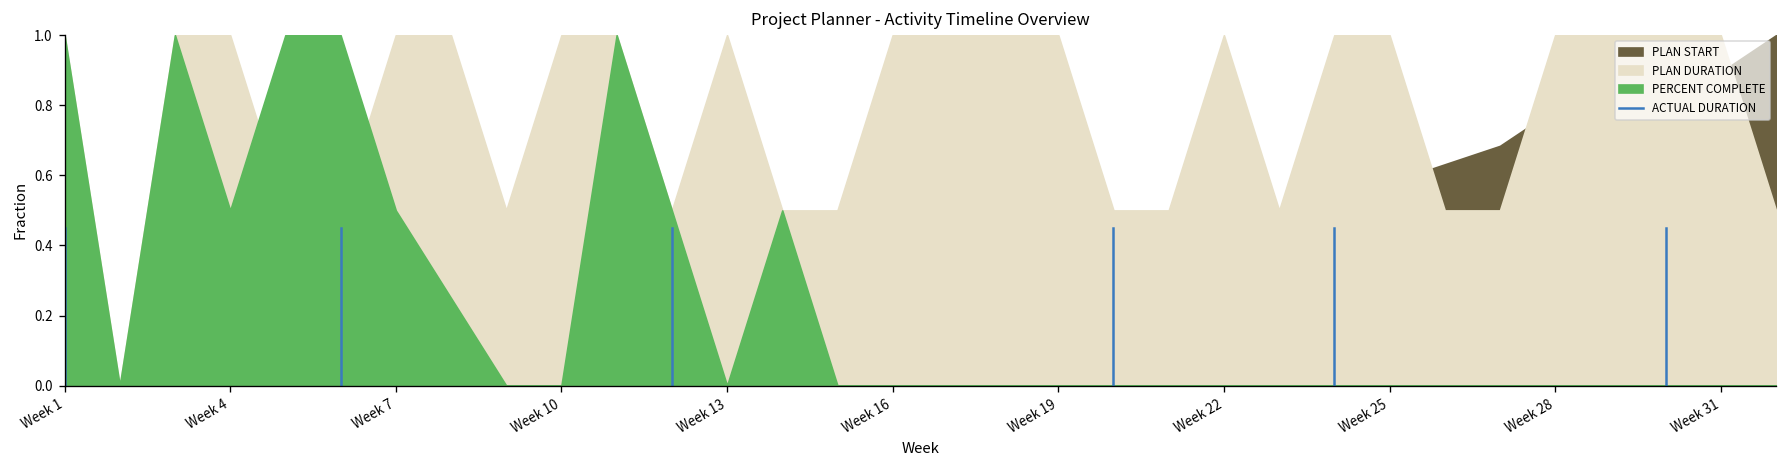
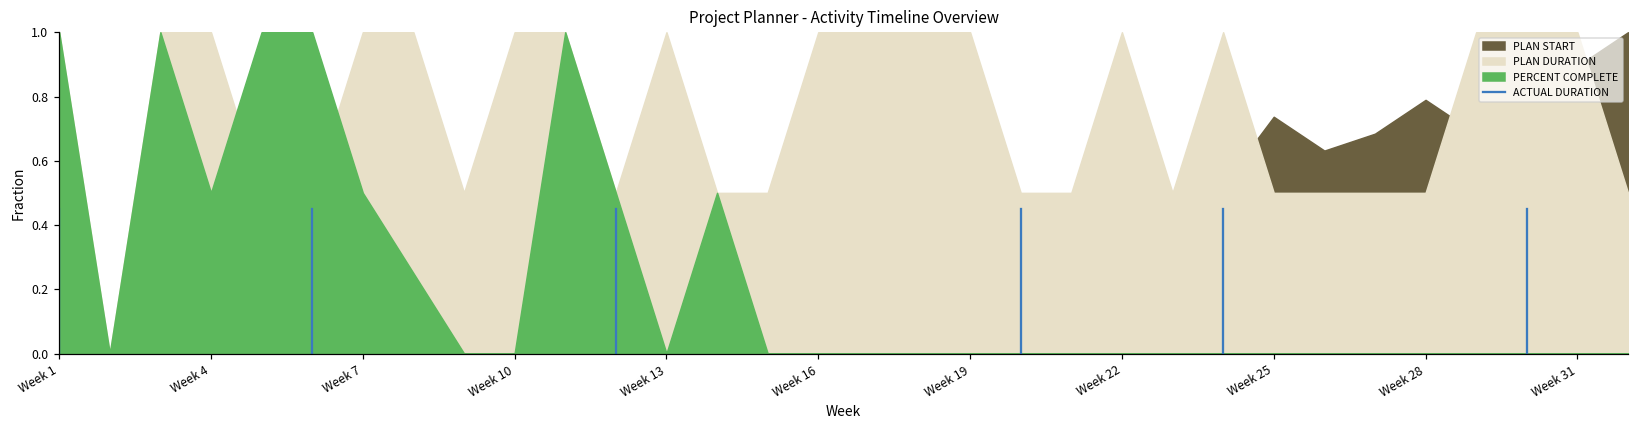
  {
    "PLAN START": {
-     "Week 25": 0.58
+     "Week 25": 0.74
    },
    "PLAN DURATION": {
      "Week 4": 1.00,
      "Week 7": 1.00,
      "Week 10": 1.00,
      "Week 13": 1.00,
      "Week 16": 1.00,
      "Week 19": 1.00,
      "Week 22": 1.00,
-     "Week 25": 1.00,
-     "Week 28": 1.00,
+     "Week 25": 0.50,
+     "Week 28": 0.50,
      "Week 31": 1.00
    },
    "PERCENT COMPLETE": {
      "Week 4": 0.50,
      "Week 7": 0.50,
      "Week 10": 0.00,
      "Week 13": 0.00,
      "Week 16": 0.00,
      "Week 19": 0.00,
      "Week 22": 0.00,
      "Week 25": 0.00,
      "Week 28": 0.00,
      "Week 31": 0.00
    }
  }
